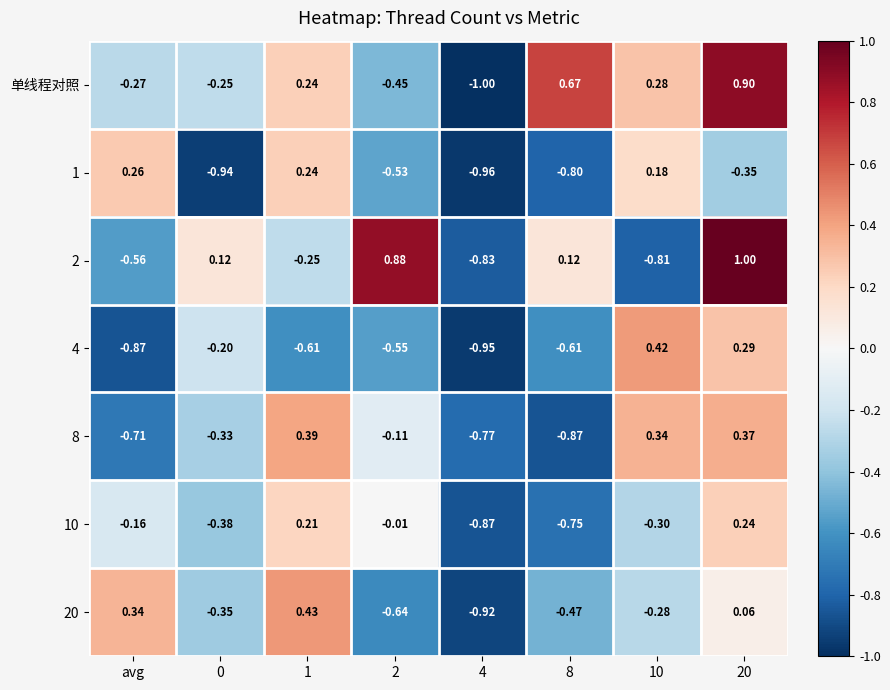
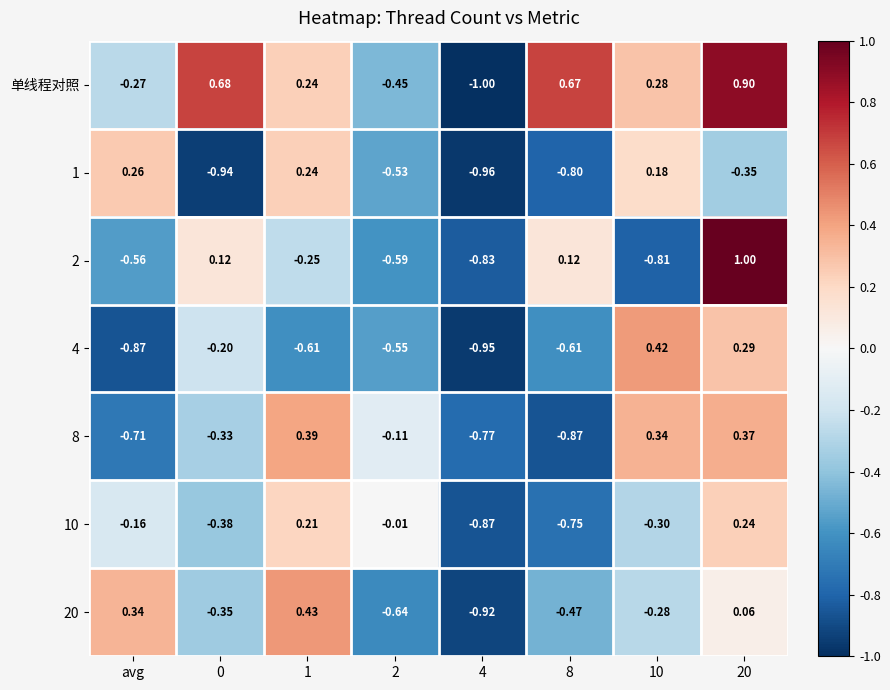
  {
    "单线程对照": {
      "avg": -0.27,
-     "0": -0.25,
+     "0": 0.68,
      "1": 0.24,
      "2": -0.45,
      "4": -1.00,
      "8": 0.67,
      "10": 0.28,
      "20": 0.90
    },
    "1": {
      "avg": 0.26,
      "0": -0.94,
      "1": 0.24,
      "2": -0.53,
      "4": -0.96,
      "8": -0.80,
      "10": 0.18,
      "20": -0.35
    },
    "2": {
      "avg": -0.56,
      "0": 0.12,
      "1": -0.25,
-     "2": 0.88,
+     "2": -0.59,
      "4": -0.83,
      "8": 0.12,
      "10": -0.81,
      "20": 1.00
    },
    "4": {
      "avg": -0.87,
      "0": -0.20,
      "1": -0.61,
      "2": -0.55,
      "4": -0.95,
      "8": -0.61,
      "10": 0.42,
      "20": 0.29
    },
    "8": {
      "avg": -0.71,
      "0": -0.33,
      "1": 0.39,
      "2": -0.11,
      "4": -0.77,
      "8": -0.87,
      "10": 0.34,
      "20": 0.37
    },
    "10": {
      "avg": -0.16,
      "0": -0.38,
      "1": 0.21,
      "2": -0.01,
      "4": -0.87,
      "8": -0.75,
      "10": -0.30,
      "20": 0.24
    },
    "20": {
      "avg": 0.34,
      "0": -0.35,
      "1": 0.43,
      "2": -0.64,
      "4": -0.92,
      "8": -0.47,
      "10": -0.28,
      "20": 0.06
    }
  }
